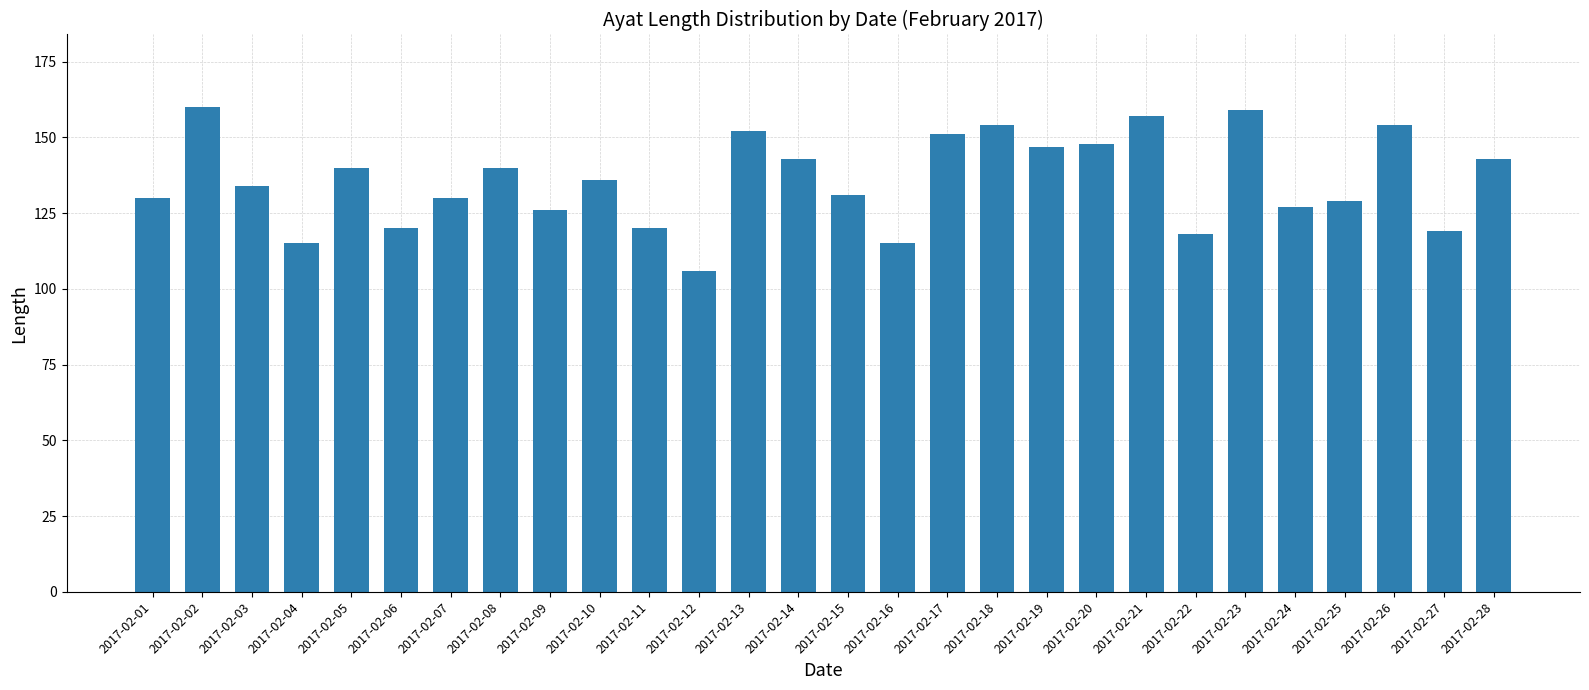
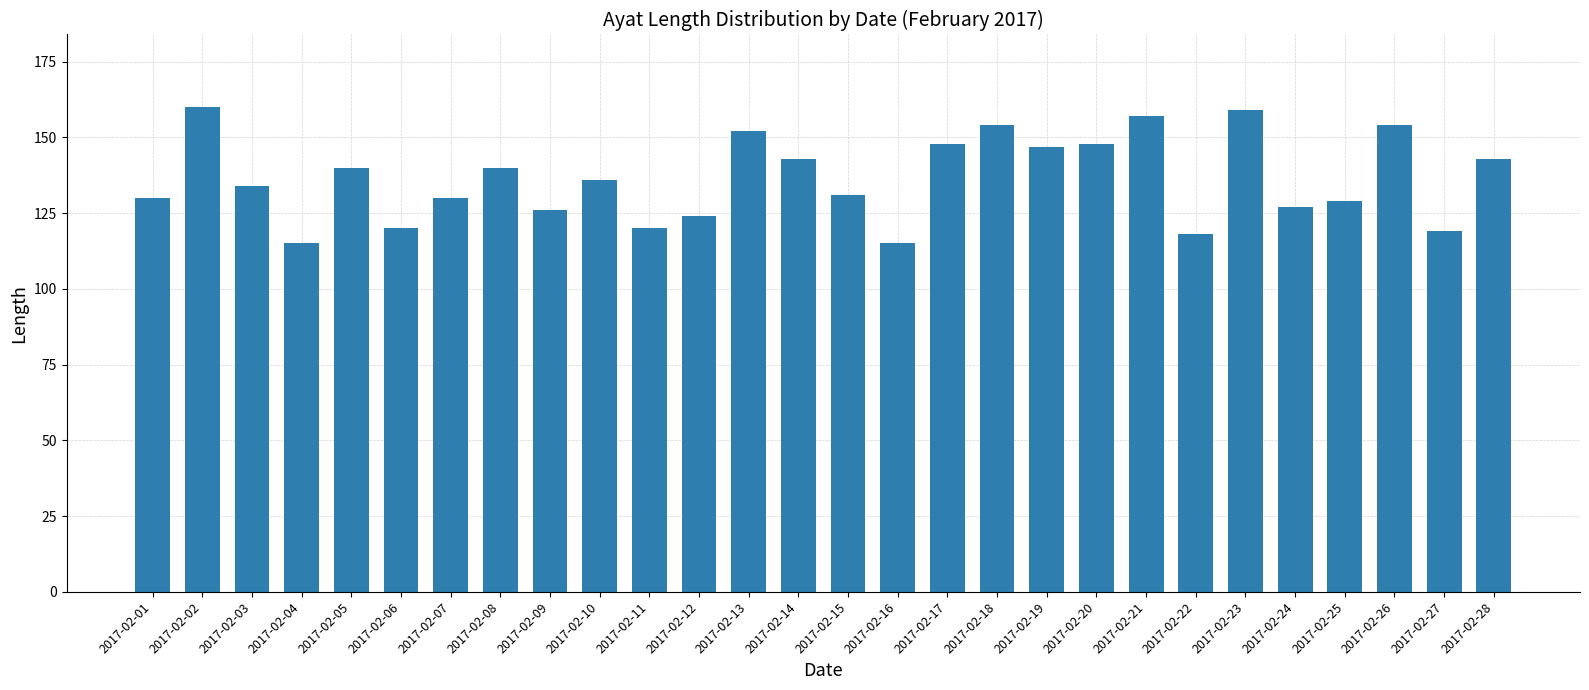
  {
    "2017-02-01": 130,
    "2017-02-02": 160,
    "2017-02-03": 134,
    "2017-02-04": 115,
    "2017-02-05": 140,
    "2017-02-06": 120,
    "2017-02-07": 130,
    "2017-02-08": 140,
    "2017-02-09": 126,
    "2017-02-10": 136,
    "2017-02-11": 120,
-   "2017-02-12": 106,
+   "2017-02-12": 124,
    "2017-02-13": 152,
    "2017-02-14": 143,
    "2017-02-15": 131,
    "2017-02-16": 115,
-   "2017-02-17": 151,
+   "2017-02-17": 148,
    "2017-02-18": 154,
    "2017-02-19": 147,
    "2017-02-20": 148,
    "2017-02-21": 157,
    "2017-02-22": 118,
    "2017-02-23": 159,
    "2017-02-24": 127,
    "2017-02-25": 129,
    "2017-02-26": 154,
    "2017-02-27": 119,
    "2017-02-28": 143
  }
